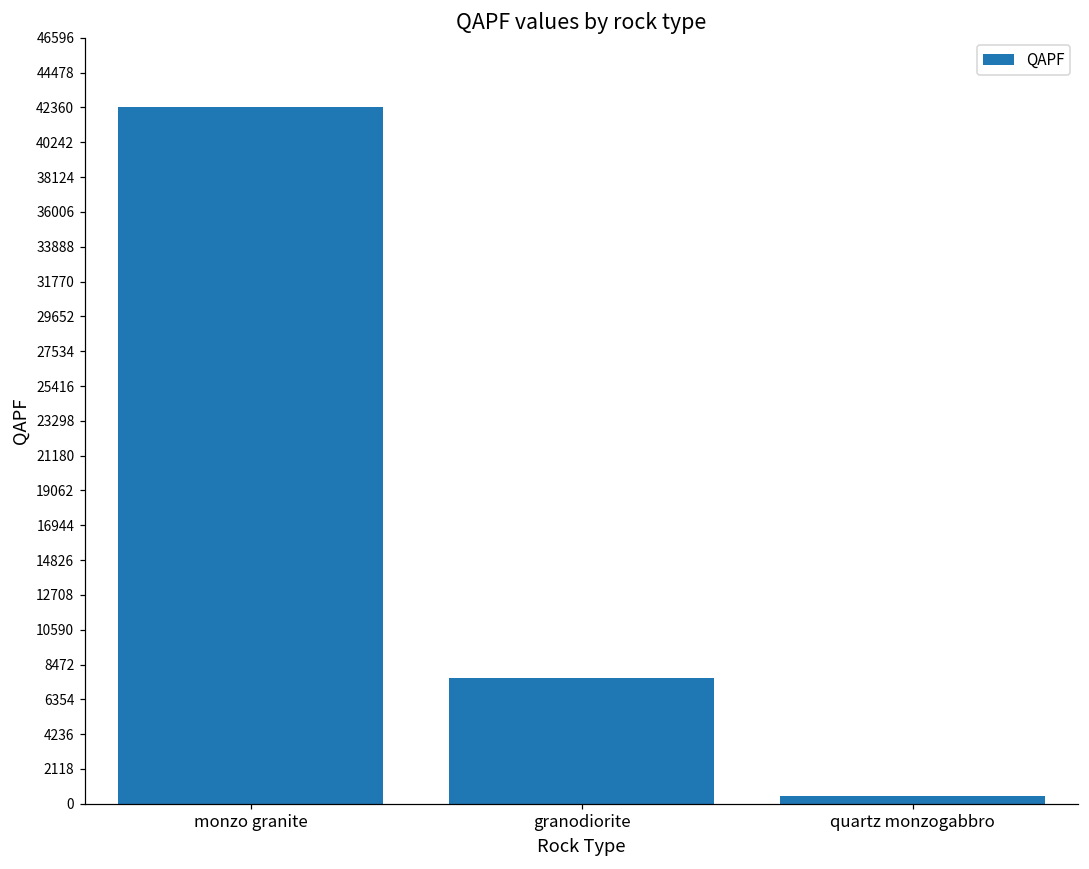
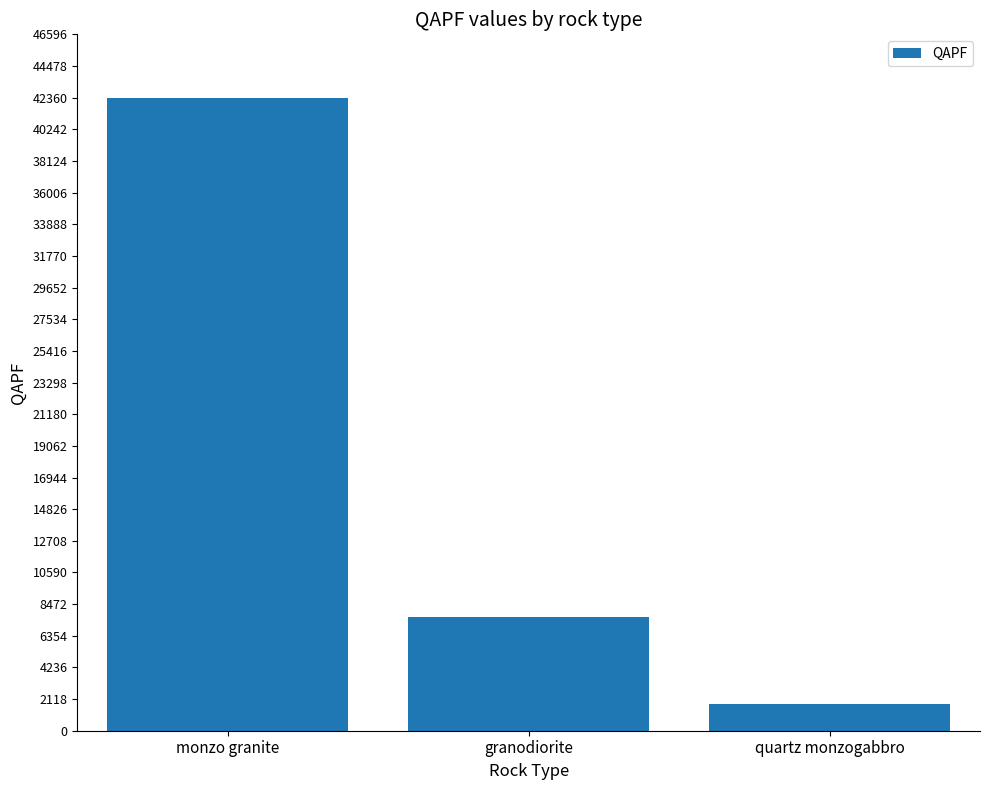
  {
    "monzo granite": 42400,
    "granodiorite": 7600,
-   "quartz monzogabbro": 500
+   "quartz monzogabbro": 1800
  }
